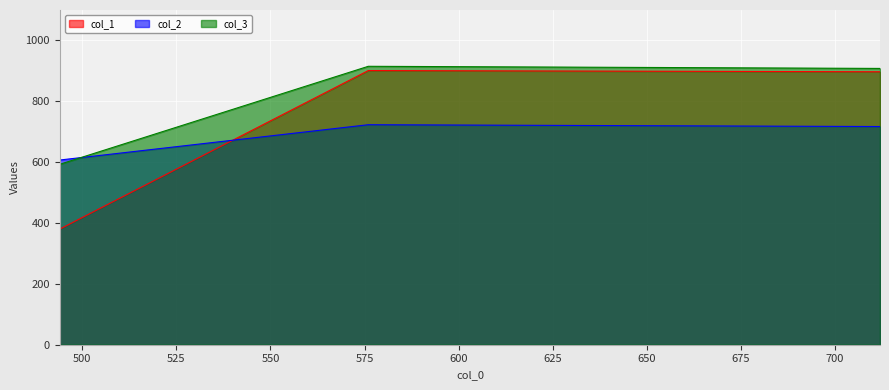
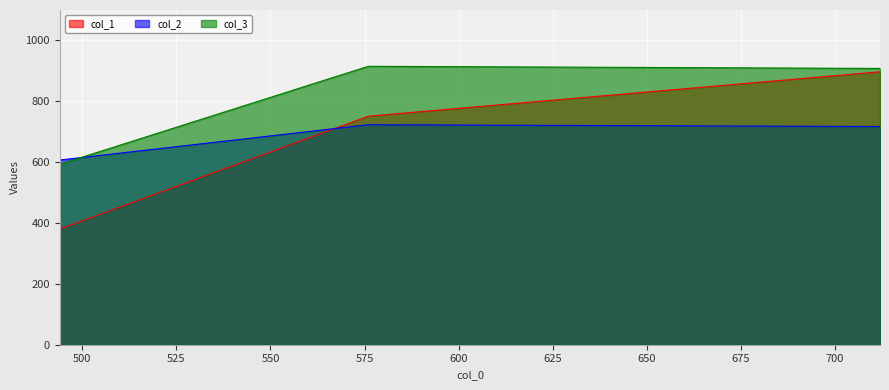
  {
    "col_1": {
-     "575": 900
+     "575": 750
    },
    "col_2": {
      "575": 720
    },
    "col_3": {
      "575": 920
    }
  }
